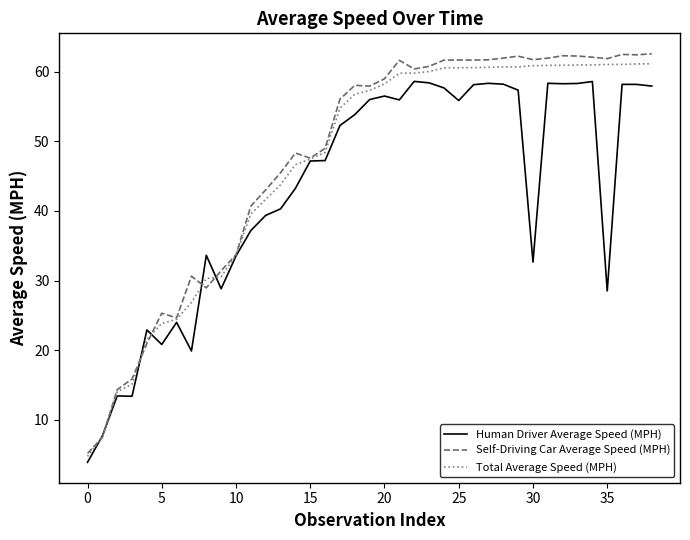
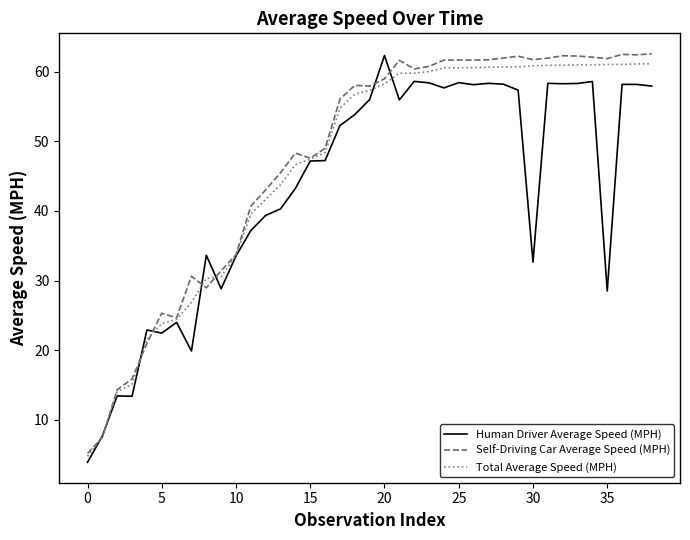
  {
    "Human Driver Average Speed (MPH)": {
      "0": 4,
-     "5": 21,
-     "20": 57,
-     "25": 56,
+     "5": 22,
+     "20": 62,
+     "25": 58,
      "30": 33,
      "35": 29
    }
  }
